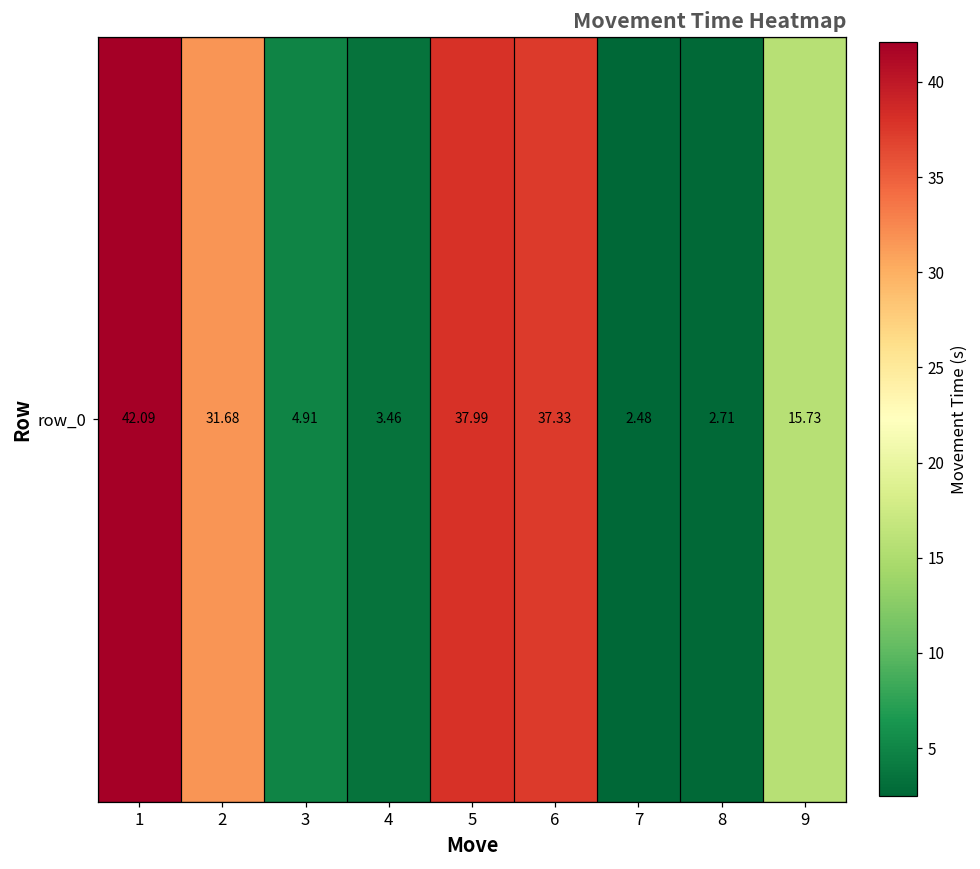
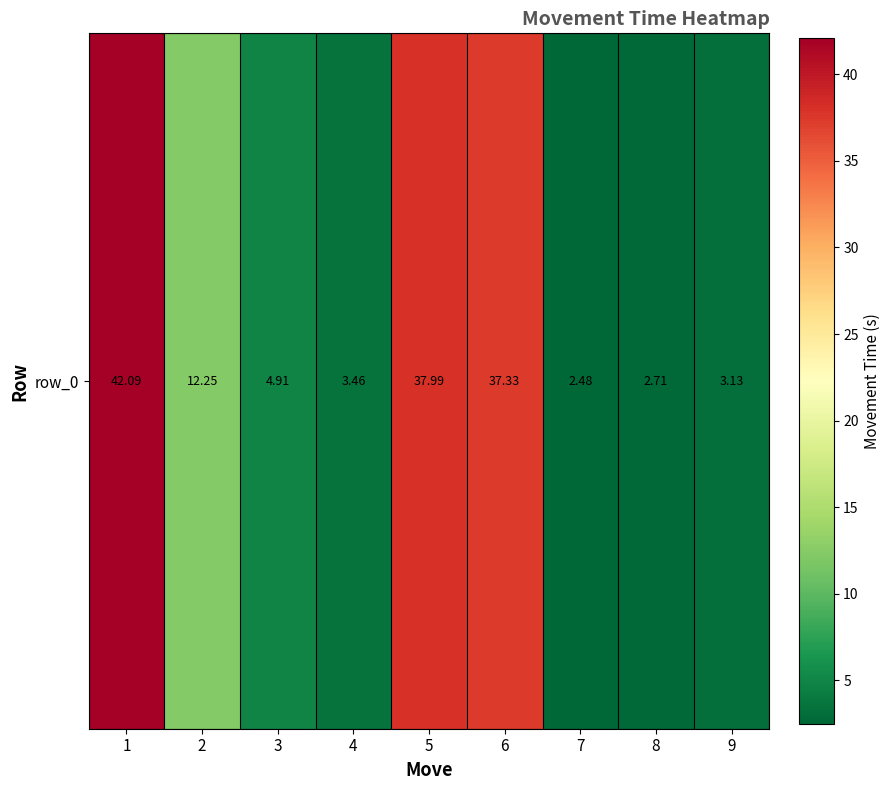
  {
    "row_0": {
      "1": 42.09,
-     "2": 31.68,
+     "2": 12.25,
      "3": 4.91,
      "4": 3.46,
      "5": 37.99,
      "6": 37.33,
      "7": 2.48,
      "8": 2.71,
-     "9": 15.73
+     "9": 3.13
    }
  }
